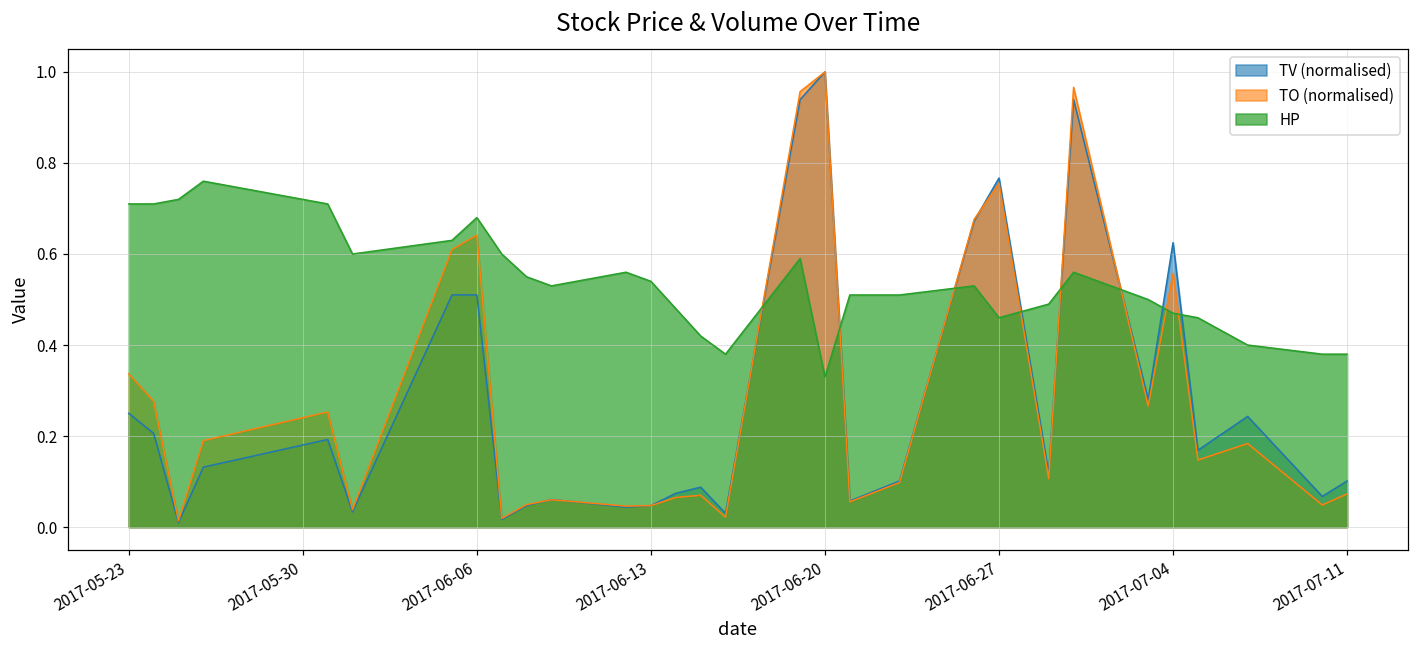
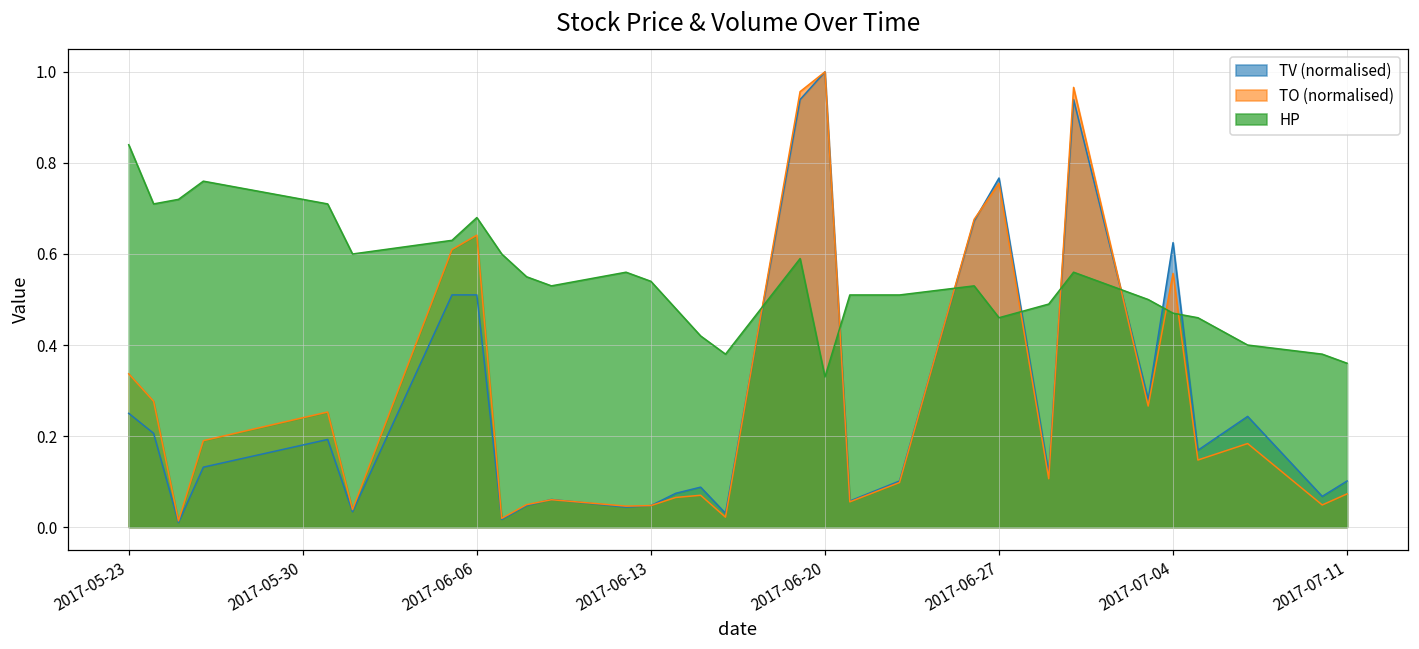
  {
    "HP": {
-     "2017-05-23": 0.71,
+     "2017-05-23": 0.84,
      "2017-06-06": 0.68,
      "2017-06-13": 0.54,
      "2017-06-20": 0.33,
      "2017-06-27": 0.46,
      "2017-07-04": 0.47,
-     "2017-07-11": 0.38
+     "2017-07-11": 0.36
    }
  }
